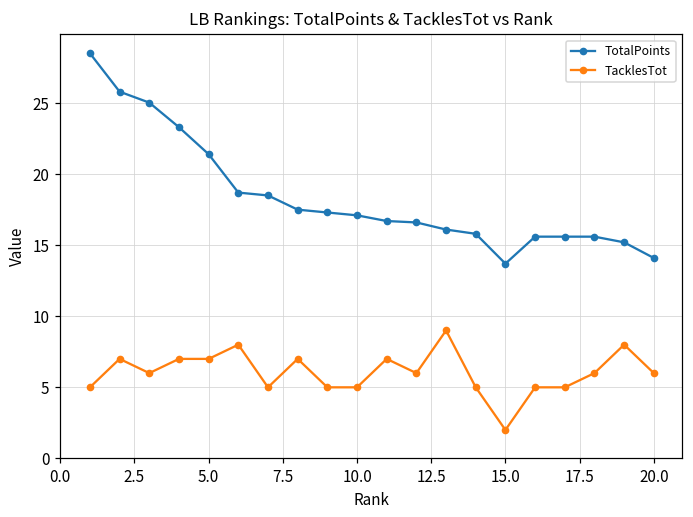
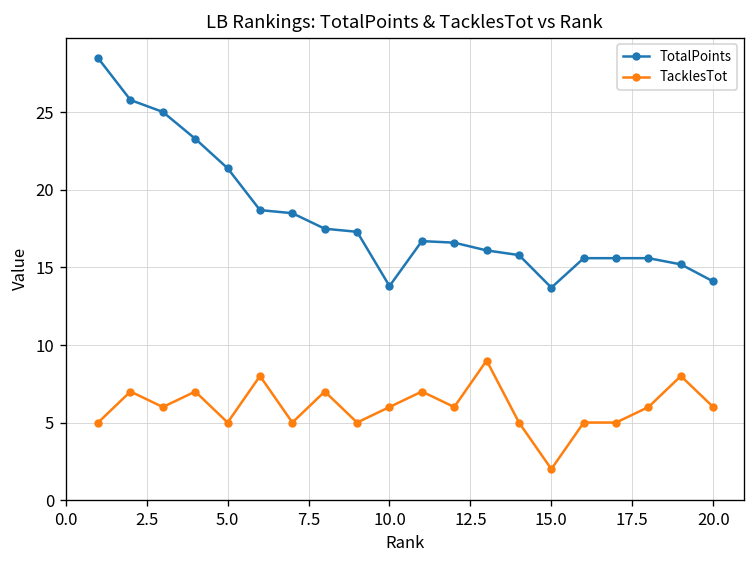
  {
    "TotalPoints": {
      "5.0": 21.4,
-     "10.0": 17.1,
+     "10.0": 13.8,
      "15.0": 13.7,
      "20.0": 14.1
    },
    "TacklesTot": {
-     "5.0": 7,
-     "10.0": 5,
+     "5.0": 5,
+     "10.0": 6,
      "15.0": 2,
      "20.0": 6
    }
  }
